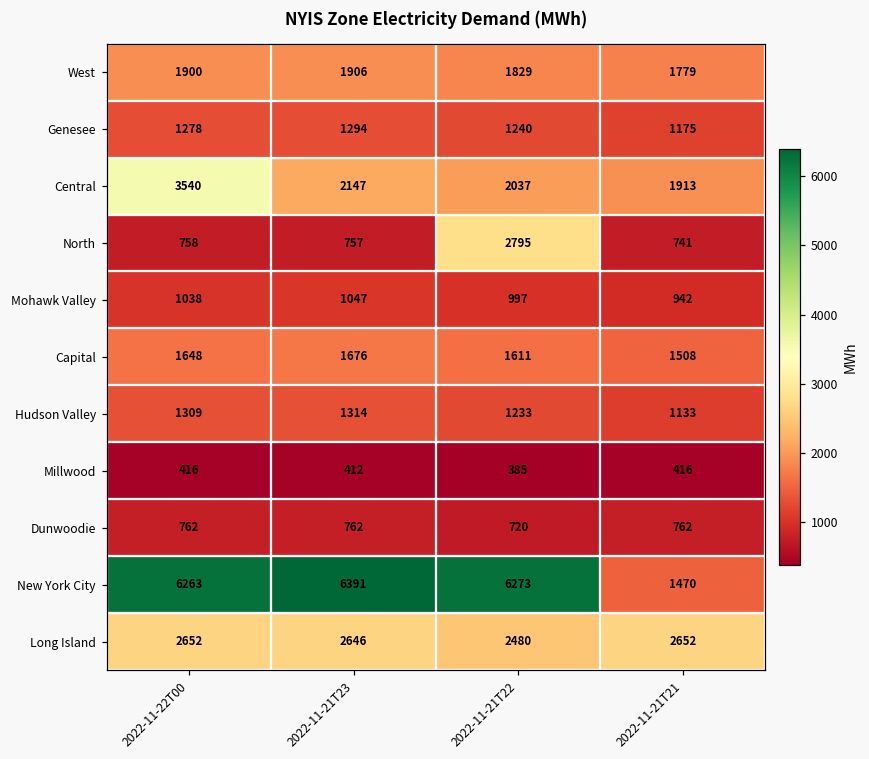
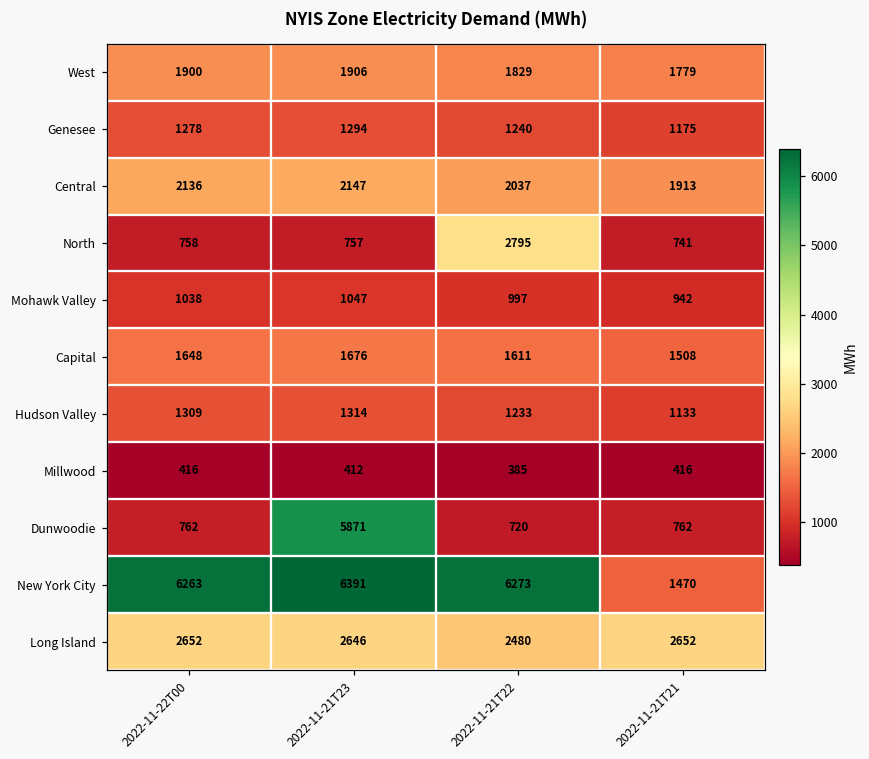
  {
    "West": {
      "2022-11-22T00": 1900,
      "2022-11-21T23": 1906,
      "2022-11-21T22": 1829,
      "2022-11-21T21": 1779
    },
    "Genesee": {
      "2022-11-22T00": 1278,
      "2022-11-21T23": 1294,
      "2022-11-21T22": 1240,
      "2022-11-21T21": 1175
    },
    "Central": {
-     "2022-11-22T00": 3540,
+     "2022-11-22T00": 2136,
      "2022-11-21T23": 2147,
      "2022-11-21T22": 2037,
      "2022-11-21T21": 1913
    },
    "North": {
      "2022-11-22T00": 758,
      "2022-11-21T23": 757,
      "2022-11-21T22": 2795,
      "2022-11-21T21": 741
    },
    "Mohawk Valley": {
      "2022-11-22T00": 1038,
      "2022-11-21T23": 1047,
      "2022-11-21T22": 997,
      "2022-11-21T21": 942
    },
    "Capital": {
      "2022-11-22T00": 1648,
      "2022-11-21T23": 1676,
      "2022-11-21T22": 1611,
      "2022-11-21T21": 1508
    },
    "Hudson Valley": {
      "2022-11-22T00": 1309,
      "2022-11-21T23": 1314,
      "2022-11-21T22": 1233,
      "2022-11-21T21": 1133
    },
    "Millwood": {
      "2022-11-22T00": 416,
      "2022-11-21T23": 412,
      "2022-11-21T22": 385,
      "2022-11-21T21": 416
    },
    "Dunwoodie": {
      "2022-11-22T00": 762,
-     "2022-11-21T23": 762,
+     "2022-11-21T23": 5871,
      "2022-11-21T22": 720,
      "2022-11-21T21": 762
    },
    "New York City": {
      "2022-11-22T00": 6263,
      "2022-11-21T23": 6391,
      "2022-11-21T22": 6273,
      "2022-11-21T21": 1470
    },
    "Long Island": {
      "2022-11-22T00": 2652,
      "2022-11-21T23": 2646,
      "2022-11-21T22": 2480,
      "2022-11-21T21": 2652
    }
  }
